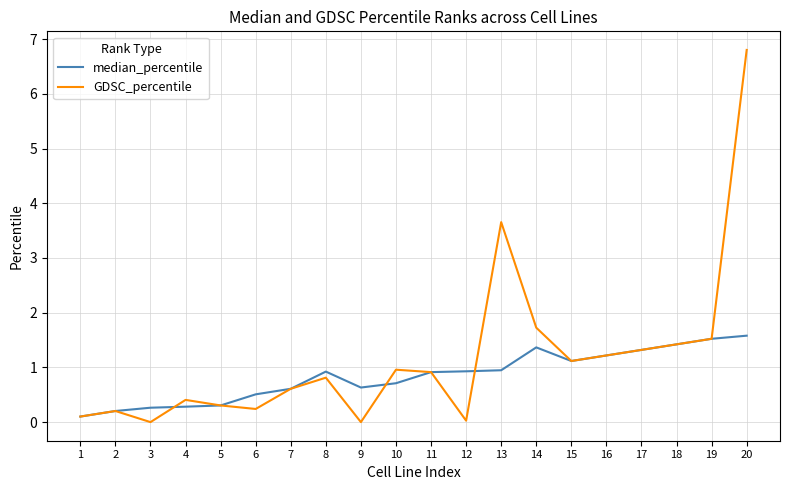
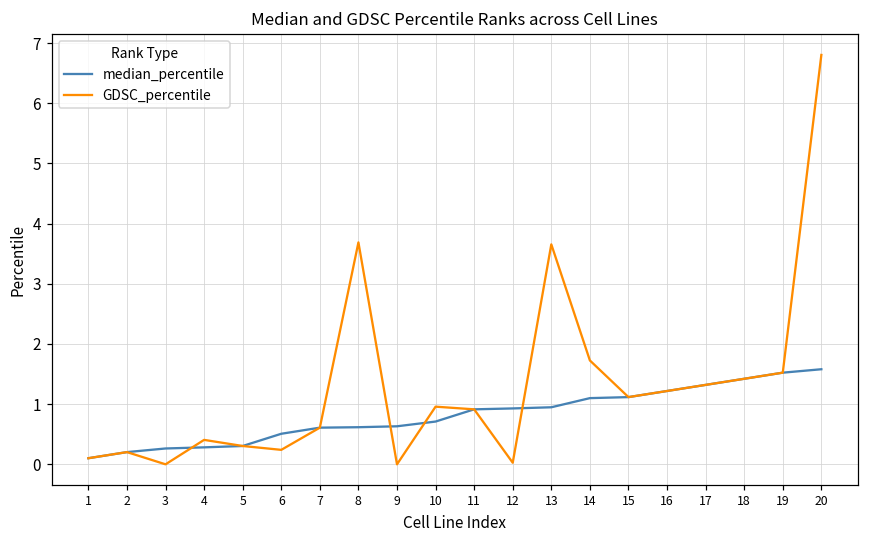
  {
    "median_percentile": {
      "3": 0.3,
      "4": 0.3,
      "6": 0.5,
-     "8": 0.9,
+     "8": 0.6,
      "9": 0.6,
      "10": 0.7,
      "12": 0.9,
      "13": 0.9,
-     "14": 1.4,
+     "14": 1.1,
      "20": 1.6
    },
    "GDSC_percentile": {
      "3": 0.0,
      "4": 0.4,
      "6": 0.2,
-     "8": 0.8,
+     "8": 3.7,
      "9": 0.0,
      "10": 1.0,
      "12": 0.0,
      "13": 3.7,
      "14": 1.7,
      "20": 6.8
    }
  }
